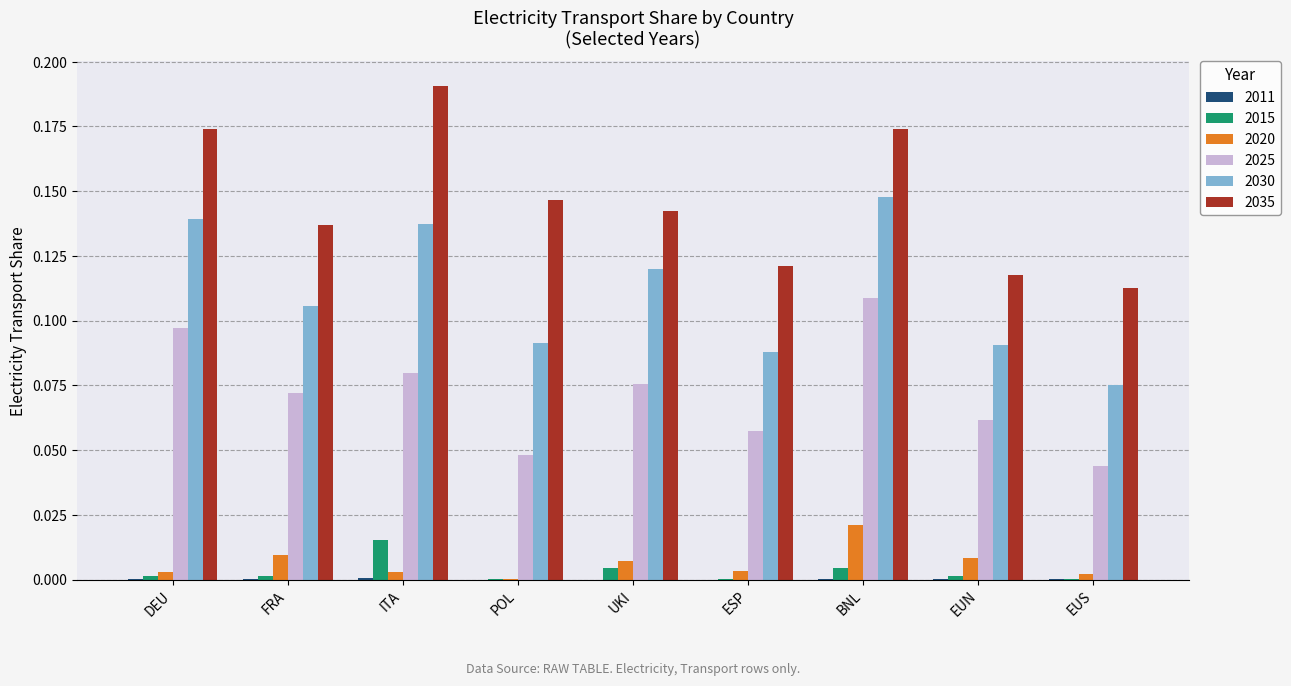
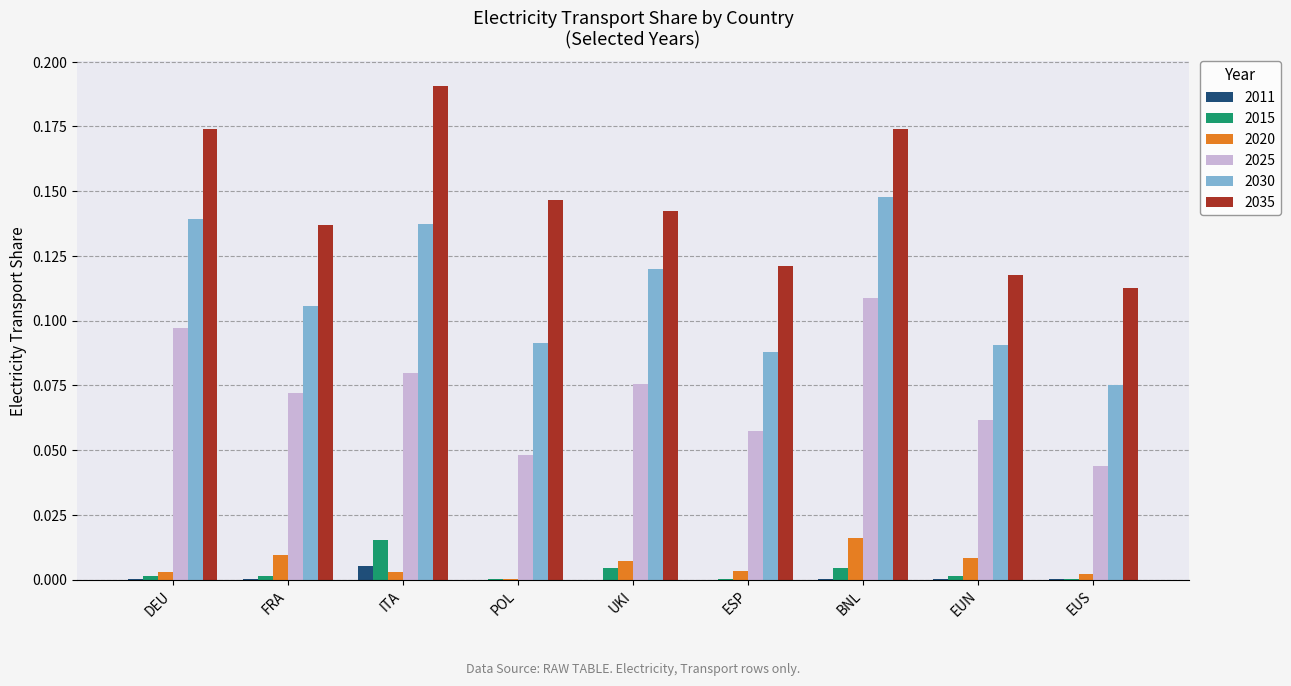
  {
    "2011": {
-     "ITA": 0.001
+     "ITA": 0.005
    },
    "2015": {
      "DEU": 0.002,
      "FRA": 0.001,
      "ITA": 0.015,
      "UKI": 0.004,
      "BNL": 0.005,
      "EUN": 0.001
    },
    "2020": {
      "DEU": 0.003,
      "FRA": 0.009,
      "ITA": 0.003,
      "UKI": 0.007,
      "ESP": 0.003,
-     "BNL": 0.021,
+     "BNL": 0.016,
      "EUN": 0.008,
      "EUS": 0.002
    },
    "2025": {
      "DEU": 0.097,
      "FRA": 0.072,
      "ITA": 0.080,
      "POL": 0.048,
      "UKI": 0.076,
      "ESP": 0.057,
      "BNL": 0.109,
      "EUN": 0.062,
      "EUS": 0.044
    },
    "2030": {
      "DEU": 0.139,
      "FRA": 0.106,
      "ITA": 0.137,
      "POL": 0.092,
      "UKI": 0.120,
      "ESP": 0.088,
      "BNL": 0.148,
      "EUN": 0.091,
      "EUS": 0.075
    },
    "2035": {
      "DEU": 0.174,
      "FRA": 0.137,
      "ITA": 0.191,
      "POL": 0.146,
      "UKI": 0.143,
      "ESP": 0.121,
      "BNL": 0.174,
      "EUN": 0.118,
      "EUS": 0.112
    }
  }
